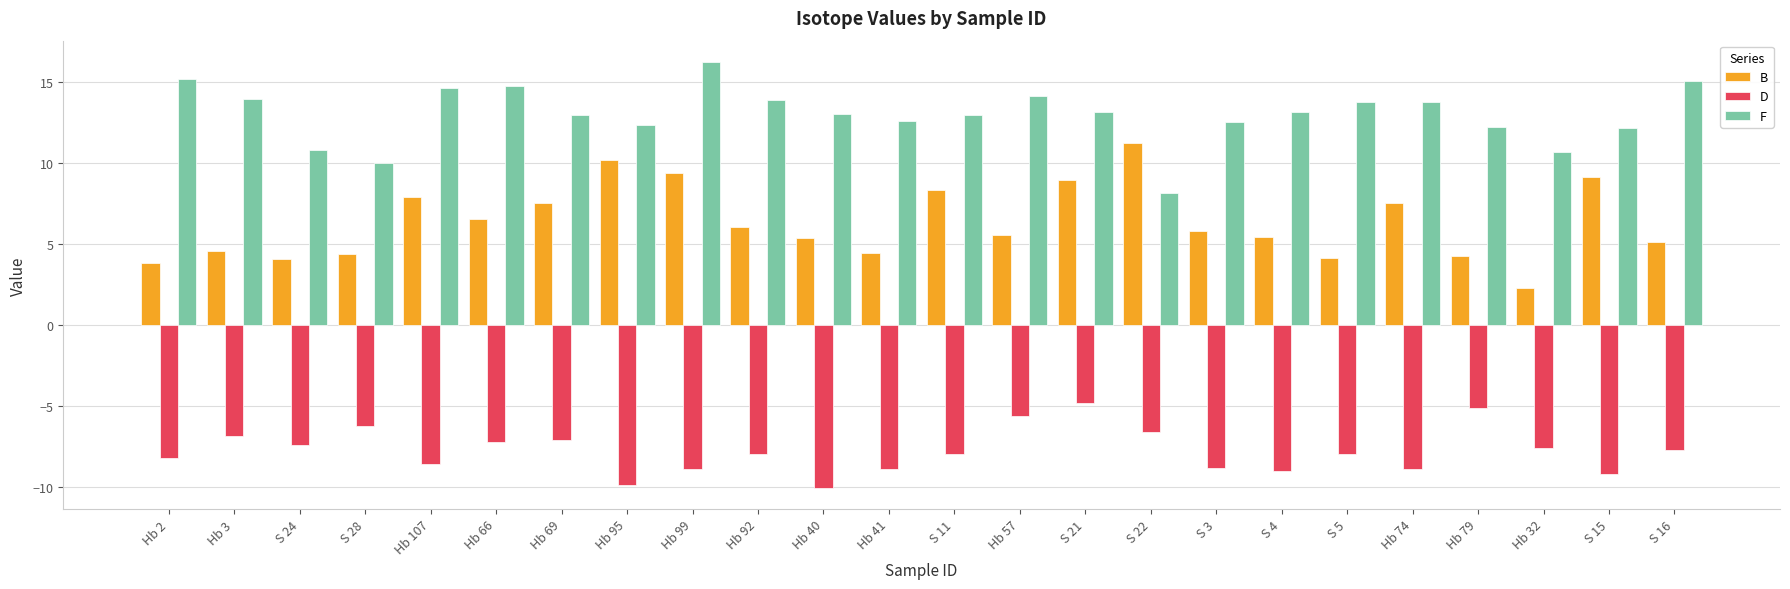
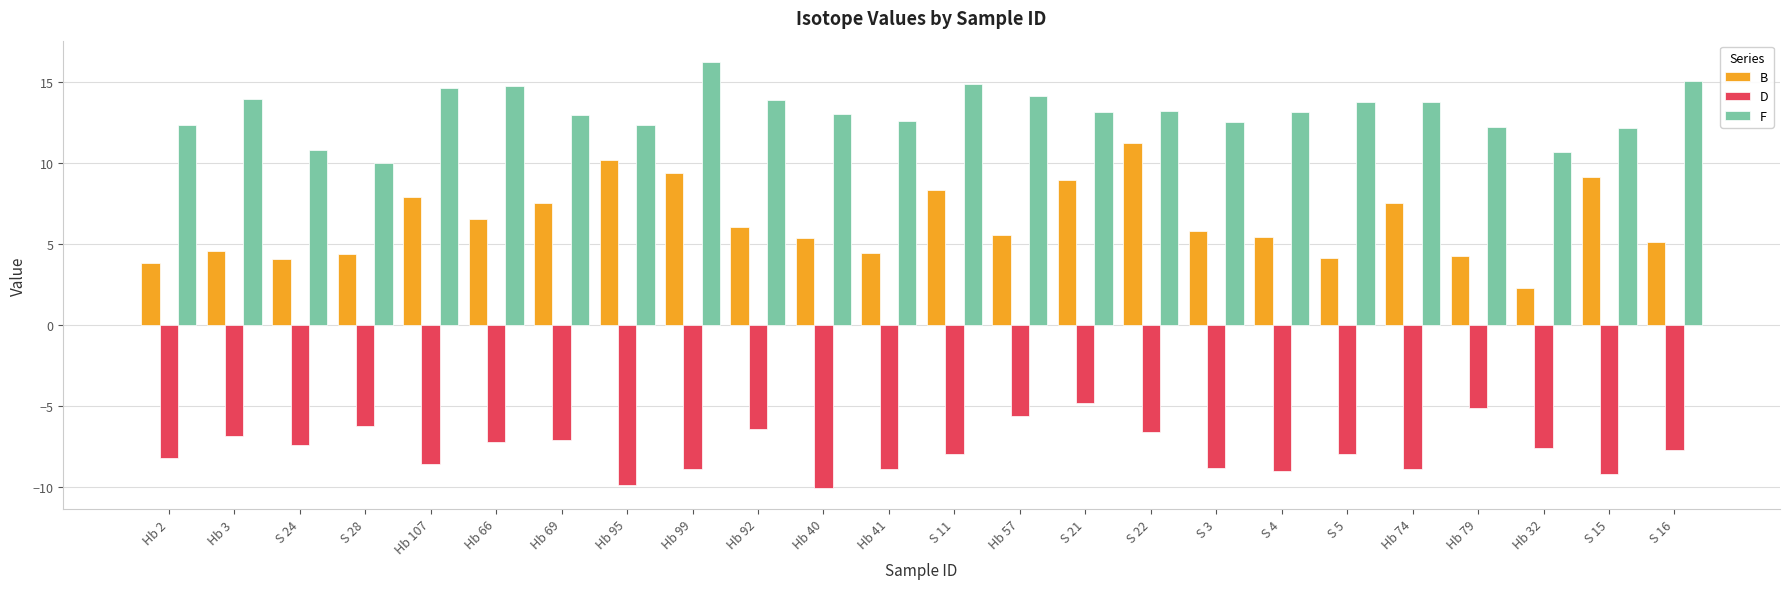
  {
    "B": {
      "Hb 2": 3.8,
      "Hb 3": 4.5,
      "S 24": 4.0,
      "S 28": 4.4,
      "Hb 107": 7.9,
      "Hb 66": 6.6,
      "Hb 69": 7.5,
      "Hb 95": 10.2,
      "Hb 99": 9.4,
      "Hb 92": 6.0,
      "Hb 40": 5.4,
      "Hb 41": 4.4,
      "S 11": 8.3,
      "Hb 57": 5.5,
      "S 21": 9.0,
      "S 22": 11.2,
      "S 3": 5.8,
      "S 4": 5.4,
      "S 5": 4.1,
      "Hb 74": 7.5,
      "Hb 79": 4.3,
      "Hb 32": 2.3,
      "S 15": 9.1,
      "S 16": 5.1
    },
    "D": {
      "Hb 2": -8.2,
      "Hb 3": -6.9,
      "S 24": -7.4,
      "S 28": -6.3,
      "Hb 107": -8.6,
      "Hb 66": -7.2,
      "Hb 69": -7.1,
      "Hb 95": -9.9,
      "Hb 99": -8.9,
-     "Hb 92": -8.0,
+     "Hb 92": -6.5,
      "Hb 40": -10.1,
      "Hb 41": -8.9,
      "S 11": -8.0,
      "Hb 57": -5.7,
      "S 21": -4.8,
      "S 22": -6.6,
      "S 3": -8.9,
      "S 4": -9.0,
      "S 5": -8.0,
      "Hb 74": -8.9,
      "Hb 79": -5.1,
      "Hb 32": -7.6,
      "S 15": -9.2,
      "S 16": -7.7
    },
    "F": {
-     "Hb 2": 15.2,
+     "Hb 2": 12.3,
      "Hb 3": 14.0,
      "S 24": 10.8,
      "S 28": 10.0,
      "Hb 107": 14.7,
      "Hb 66": 14.8,
      "Hb 69": 12.9,
      "Hb 95": 12.3,
      "Hb 99": 16.2,
      "Hb 92": 13.9,
      "Hb 40": 13.0,
      "Hb 41": 12.6,
-     "S 11": 13.0,
+     "S 11": 14.9,
      "Hb 57": 14.1,
      "S 21": 13.2,
-     "S 22": 8.2,
+     "S 22": 13.2,
      "S 3": 12.5,
      "S 4": 13.1,
      "S 5": 13.7,
      "Hb 74": 13.8,
      "Hb 79": 12.2,
      "Hb 32": 10.7,
      "S 15": 12.2,
      "S 16": 15.0
    }
  }
